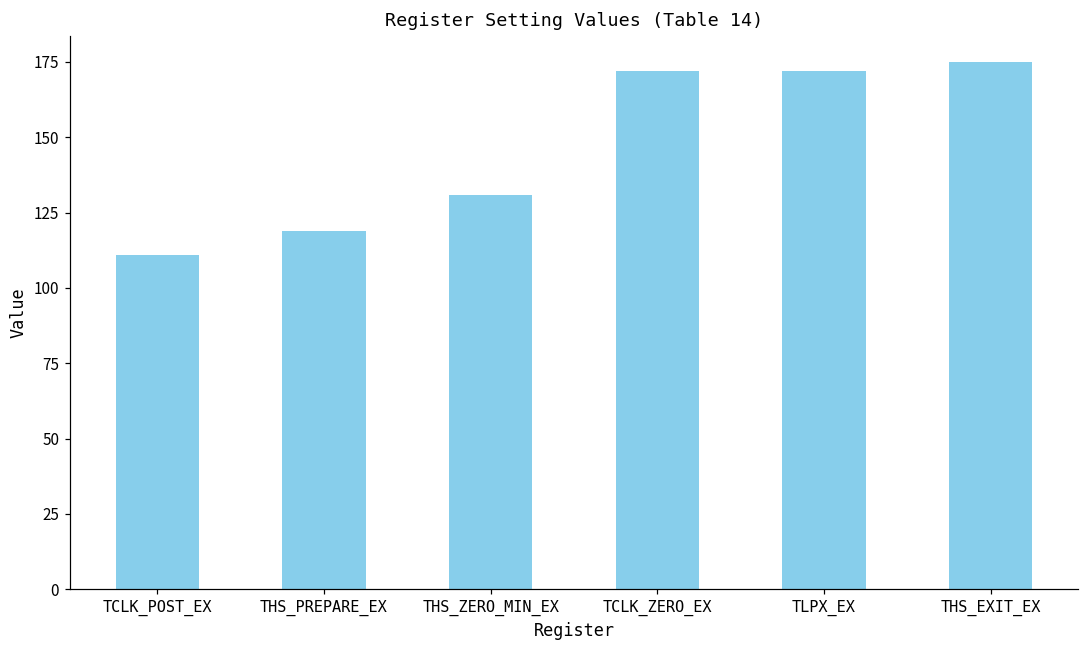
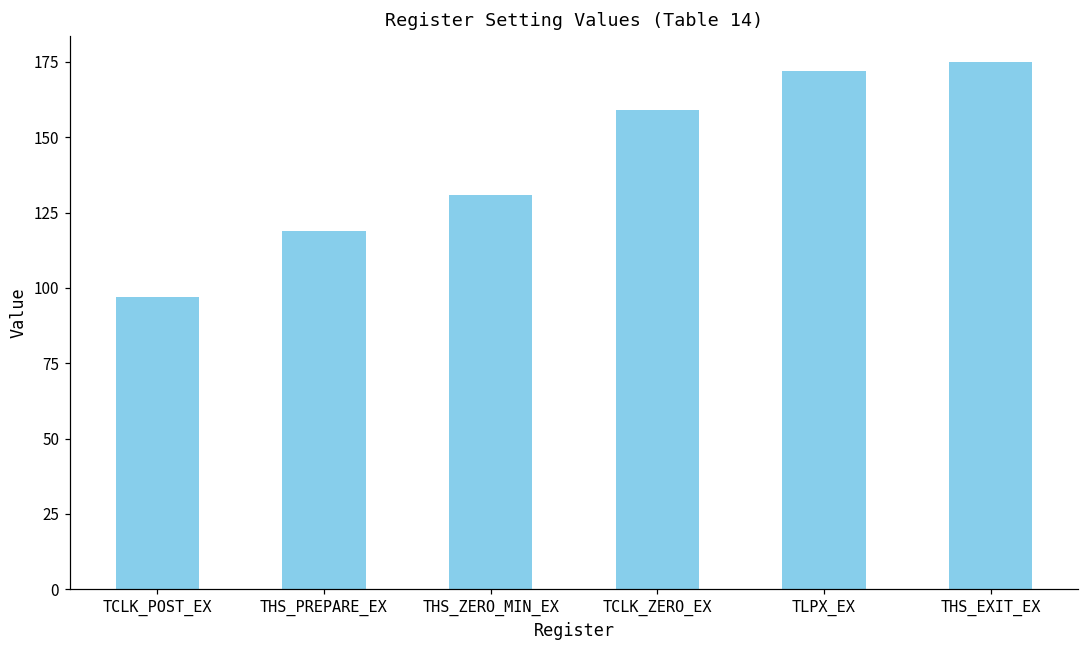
  {
-   "TCLK_POST_EX": 111,
+   "TCLK_POST_EX": 97,
    "THS_PREPARE_EX": 119,
    "THS_ZERO_MIN_EX": 131,
-   "TCLK_ZERO_EX": 172,
+   "TCLK_ZERO_EX": 159,
    "TLPX_EX": 172,
    "THS_EXIT_EX": 175
  }
